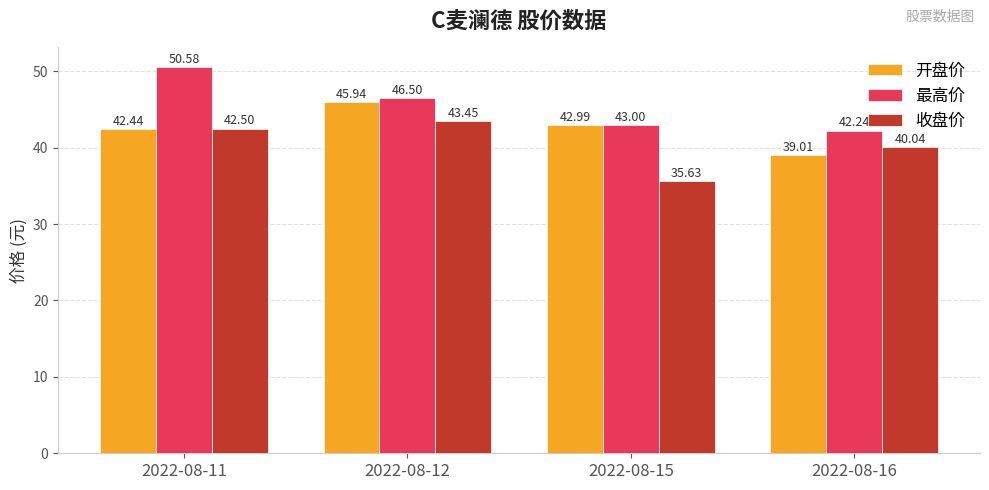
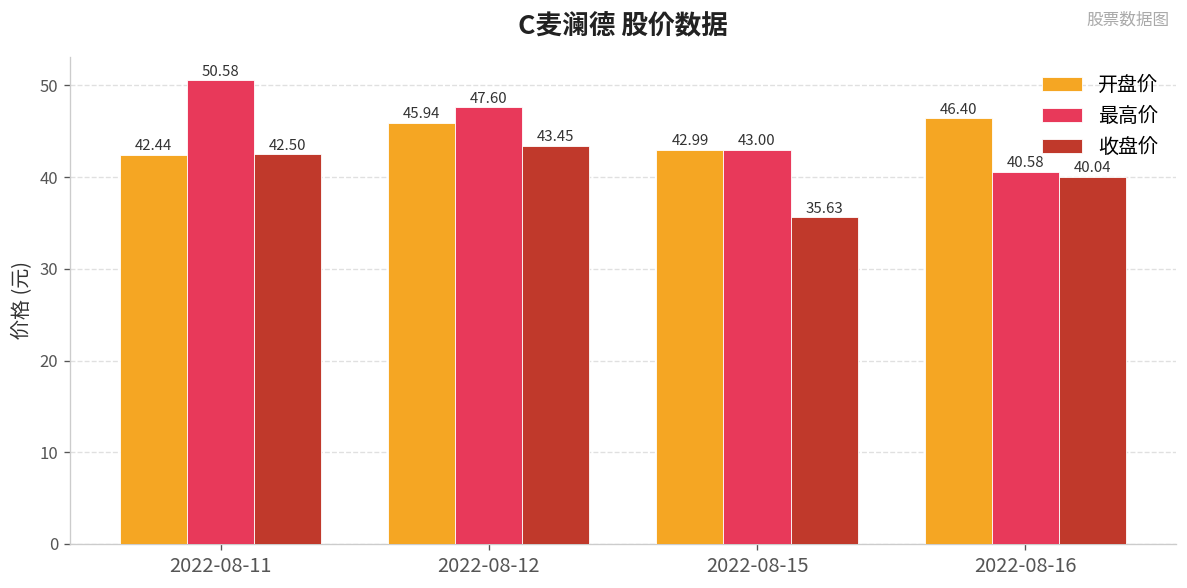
  {
    "开盘价": {
      "2022-08-11": 42.44,
      "2022-08-12": 45.94,
      "2022-08-15": 42.99,
-     "2022-08-16": 39.01
+     "2022-08-16": 46.40
    },
    "最高价": {
      "2022-08-11": 50.58,
-     "2022-08-12": 46.50,
+     "2022-08-12": 47.60,
      "2022-08-15": 43.00,
-     "2022-08-16": 42.24
+     "2022-08-16": 40.58
    },
    "收盘价": {
      "2022-08-11": 42.50,
      "2022-08-12": 43.45,
      "2022-08-15": 35.63,
      "2022-08-16": 40.04
    }
  }
